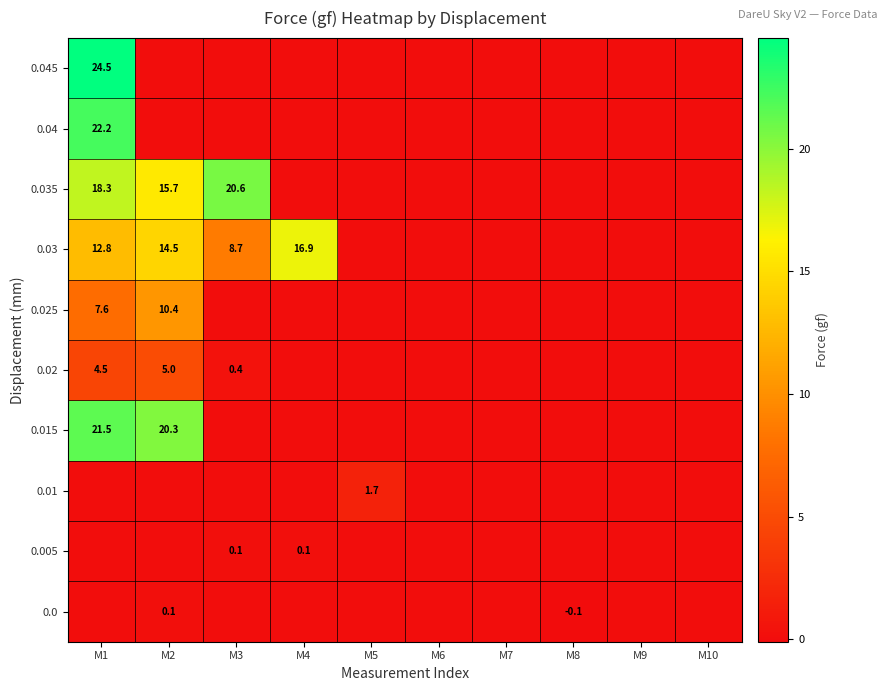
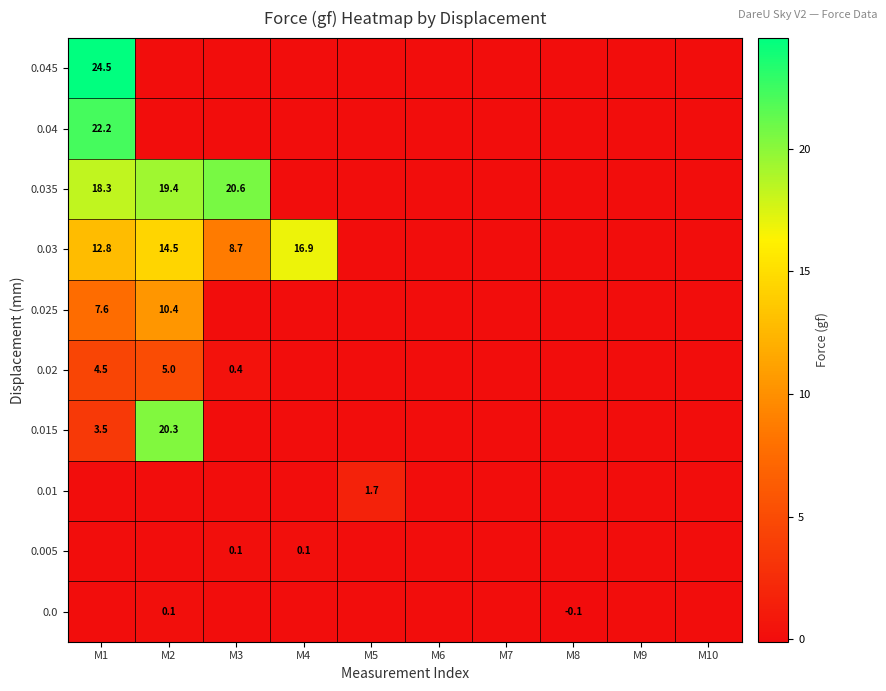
  {
    "0.045": {
      "M1": 24.5
    },
    "0.04": {
      "M1": 22.2
    },
    "0.035": {
      "M1": 18.3,
-     "M2": 15.7,
+     "M2": 19.4,
      "M3": 20.6
    },
    "0.03": {
      "M1": 12.8,
      "M2": 14.5,
      "M3": 8.7,
      "M4": 16.9
    },
    "0.025": {
      "M1": 7.6,
      "M2": 10.4
    },
    "0.02": {
      "M1": 4.5,
      "M2": 5.0,
      "M3": 0.4
    },
    "0.015": {
-     "M1": 21.5,
+     "M1": 3.5,
      "M2": 20.3
    },
    "0.01": {
      "M5": 1.7
    },
    "0.005": {
      "M3": 0.1,
      "M4": 0.1
    },
    "0.0": {
      "M2": 0.1,
      "M8": -0.1
    }
  }
